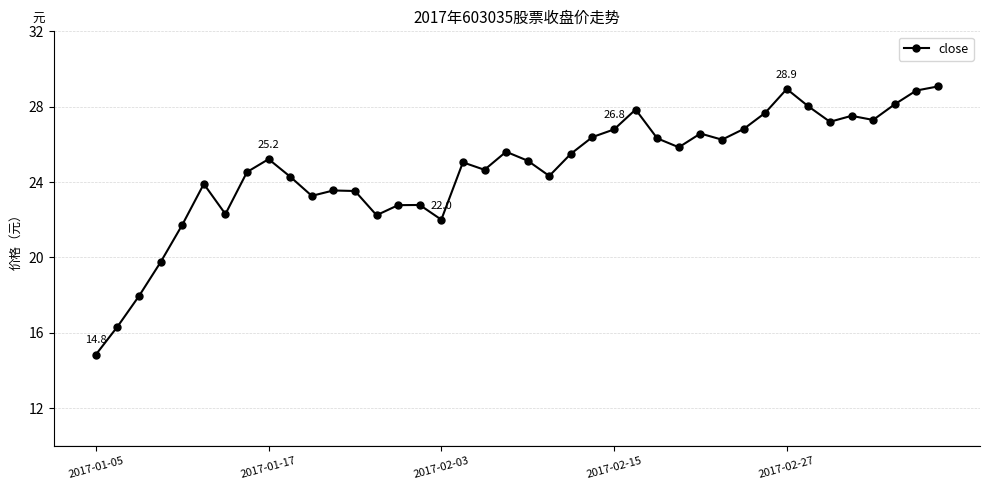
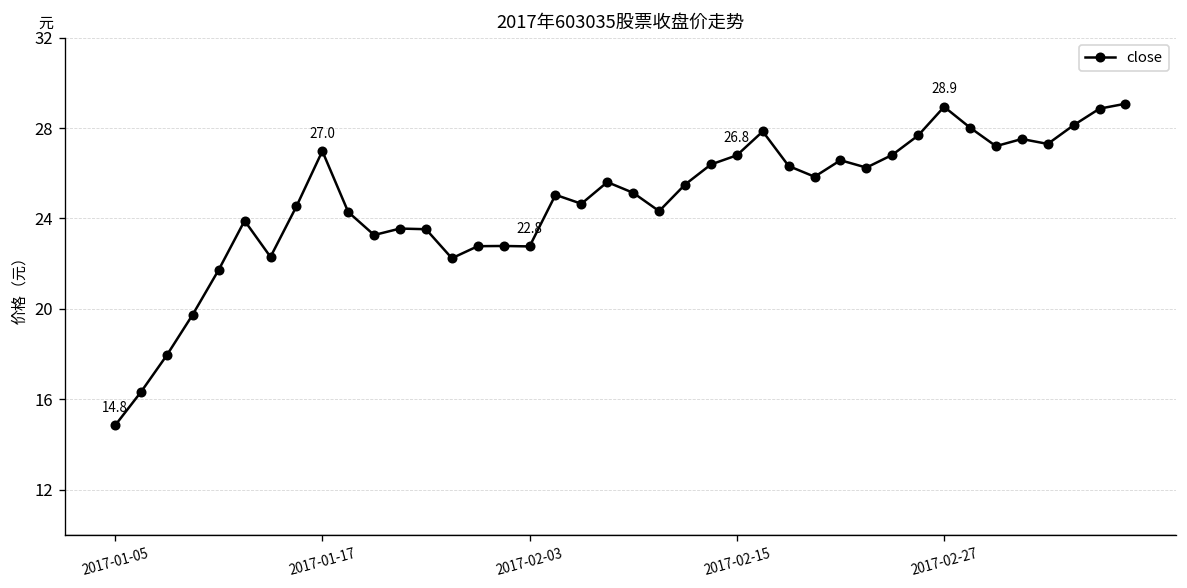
  {
    "2017-01-05": 14.8,
-   "2017-01-17": 25.2,
-   "2017-02-03": 22.0,
+   "2017-01-17": 27.0,
+   "2017-02-03": 22.8,
    "2017-02-15": 26.8,
    "2017-02-27": 28.9
  }
